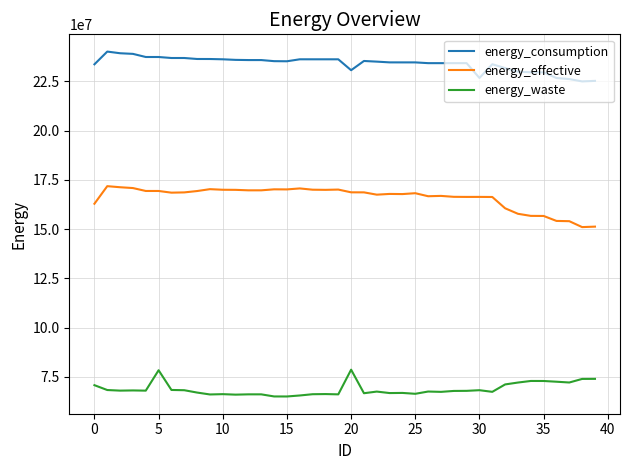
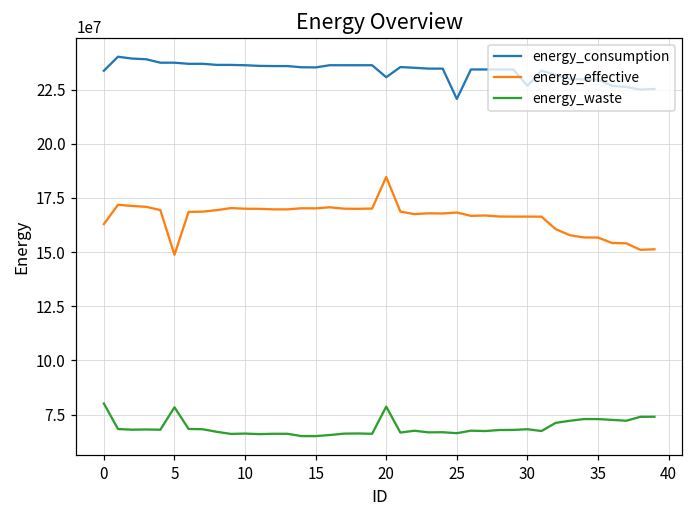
  {
    "energy_consumption": {
      "0": 234000000,
      "5": 237000000,
      "10": 236000000,
      "15": 235000000,
      "20": 231000000,
-     "25": 235000000
+     "25": 221000000
    },
    "energy_effective": {
      "0": 163000000,
-     "5": 169000000,
+     "5": 149000000,
      "10": 170000000,
      "15": 170000000,
-     "20": 169000000,
+     "20": 185000000,
      "25": 168000000,
      "30": 166000000,
      "35": 157000000
    },
    "energy_waste": {
-     "0": 71000000,
+     "0": 80000000,
      "5": 78000000,
      "10": 66000000,
      "15": 65000000,
      "20": 79000000,
      "25": 66000000,
      "30": 68000000,
      "35": 73000000
    }
  }
